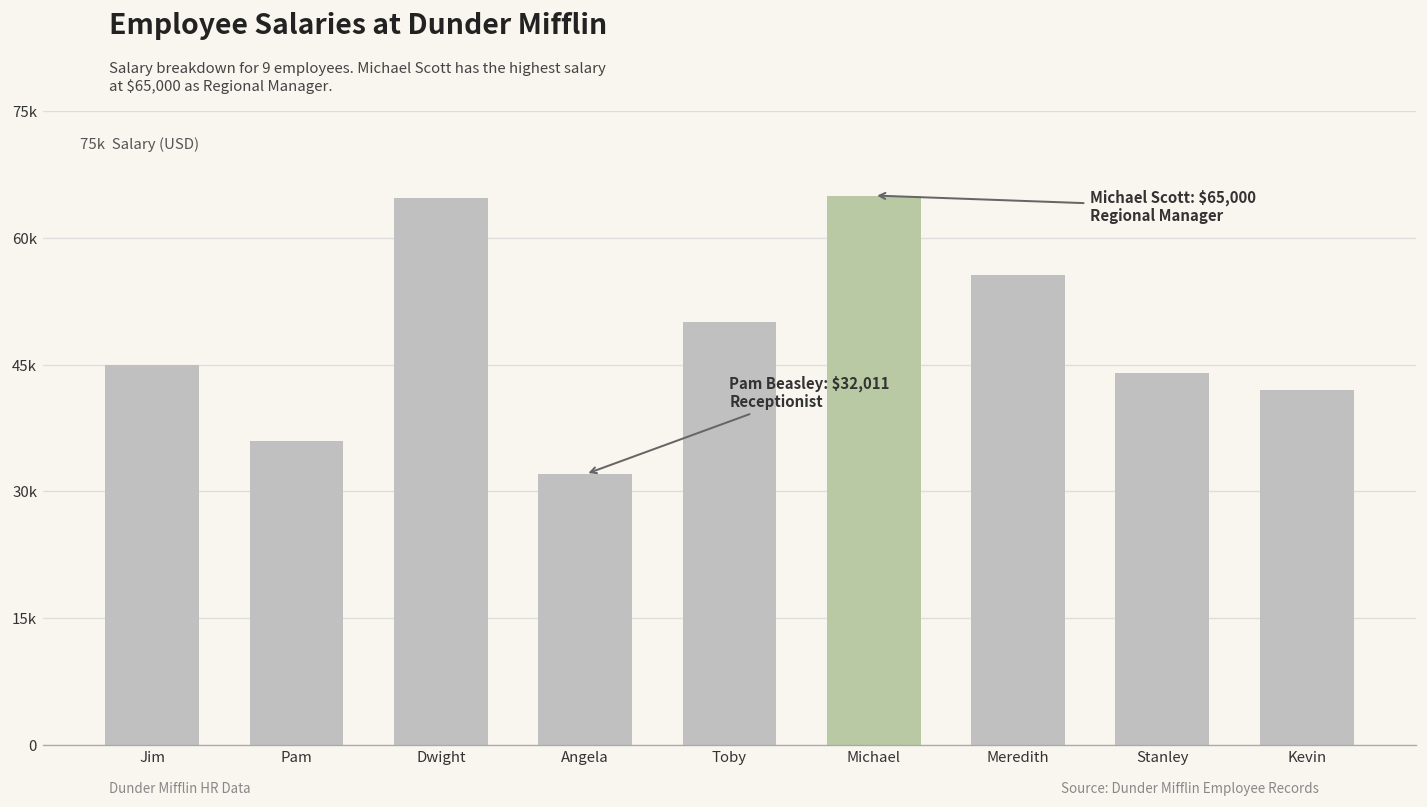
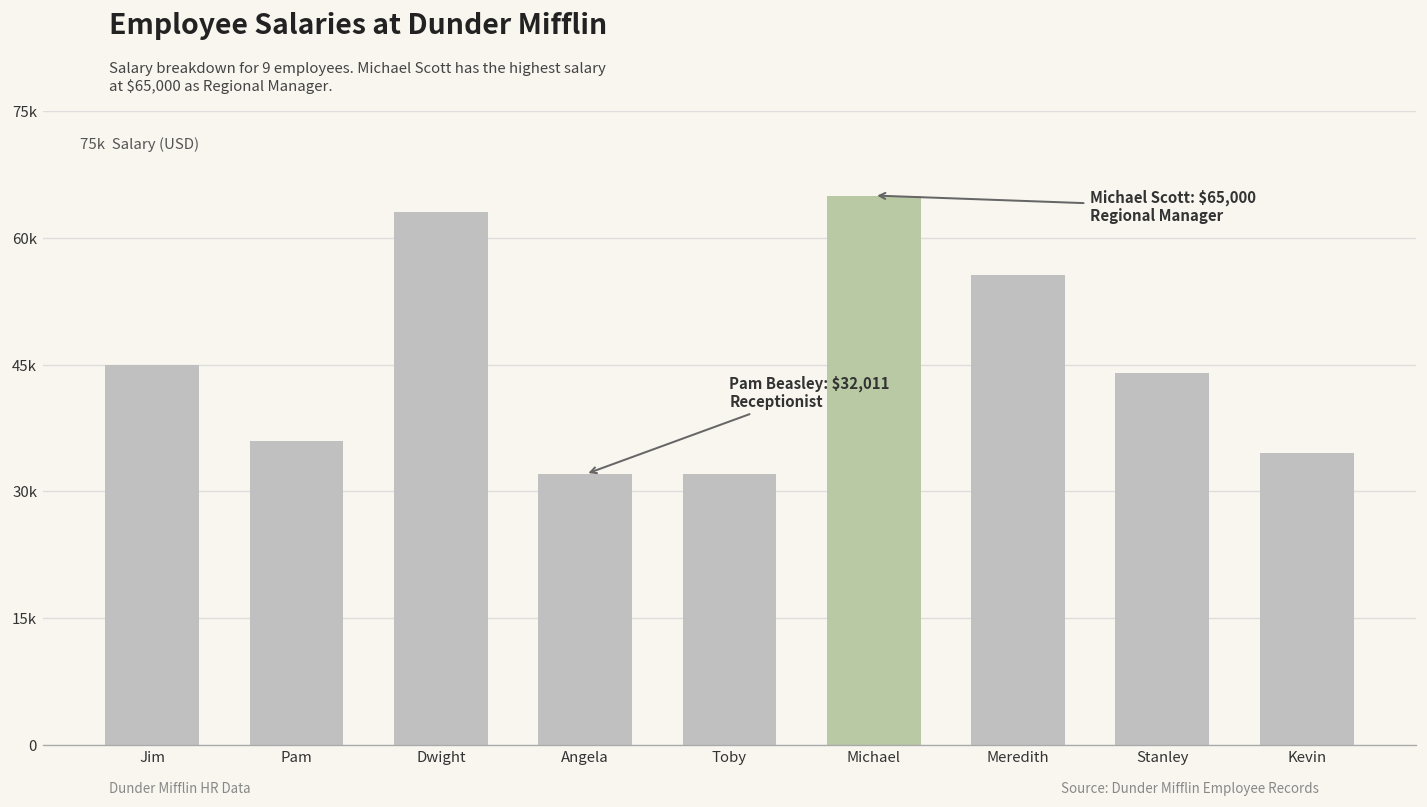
  {
    "Jim": 45000,
    "Pam": 36000,
-   "Dwight": 65000,
-   "Toby": 50000,
+   "Dwight": 63000,
+   "Toby": 32000,
    "Meredith": 56000,
    "Stanley": 44000,
-   "Kevin": 42000
+   "Kevin": 35000
  }
